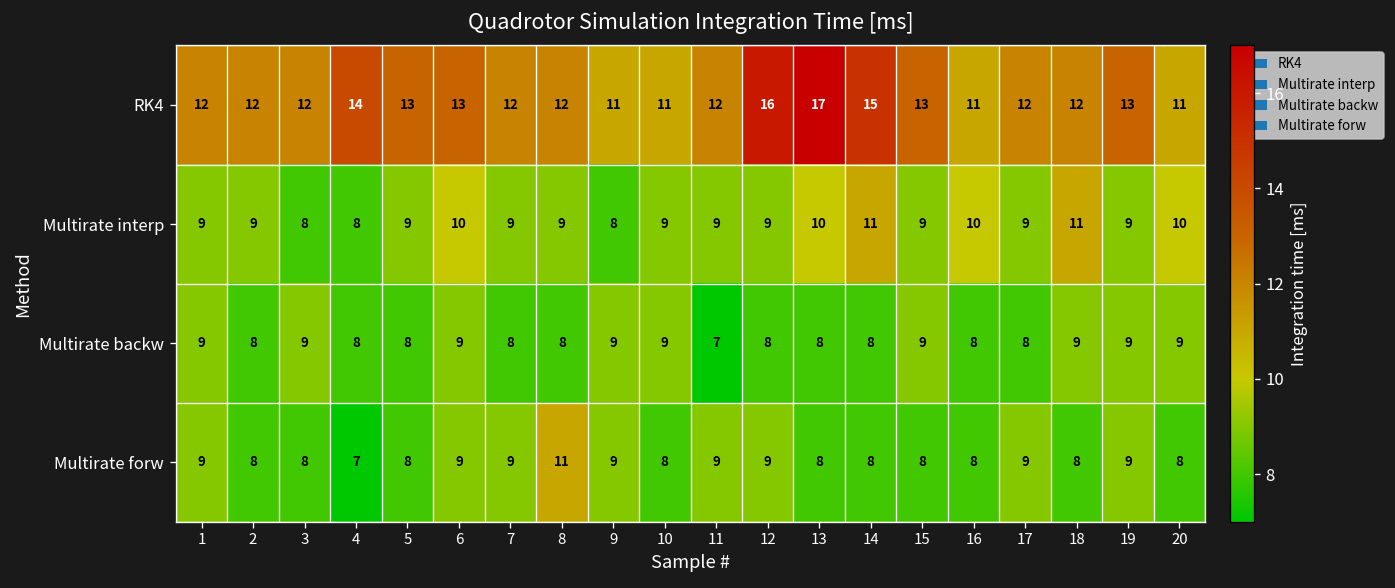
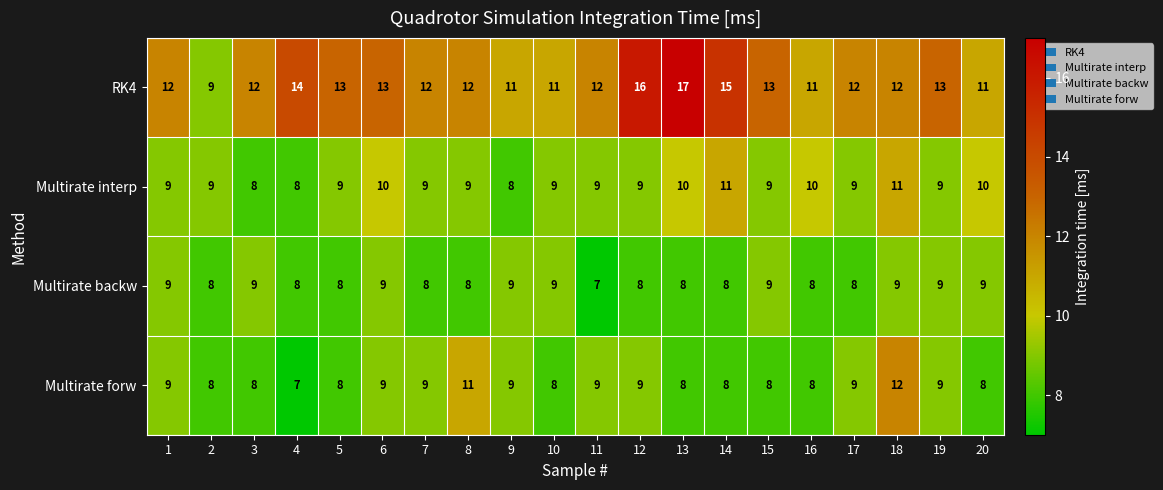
  {
    "RK4": {
      "1": 12,
-     "2": 12,
+     "2": 9,
      "3": 12,
      "4": 14,
      "5": 13,
      "6": 13,
      "7": 12,
      "8": 12,
      "9": 11,
      "10": 11,
      "11": 12,
      "12": 16,
      "13": 17,
      "14": 15,
      "15": 13,
      "16": 11,
      "17": 12,
      "18": 12,
      "19": 13,
      "20": 11
    },
    "Multirate interp": {
      "1": 9,
      "2": 9,
      "3": 8,
      "4": 8,
      "5": 9,
      "6": 10,
      "7": 9,
      "8": 9,
      "9": 8,
      "10": 9,
      "11": 9,
      "12": 9,
      "13": 10,
      "14": 11,
      "15": 9,
      "16": 10,
      "17": 9,
      "18": 11,
      "19": 9,
      "20": 10
    },
    "Multirate backw": {
      "1": 9,
      "2": 8,
      "3": 9,
      "4": 8,
      "5": 8,
      "6": 9,
      "7": 8,
      "8": 8,
      "9": 9,
      "10": 9,
      "11": 7,
      "12": 8,
      "13": 8,
      "14": 8,
      "15": 9,
      "16": 8,
      "17": 8,
      "18": 9,
      "19": 9,
      "20": 9
    },
    "Multirate forw": {
      "1": 9,
      "2": 8,
      "3": 8,
      "4": 7,
      "5": 8,
      "6": 9,
      "7": 9,
      "8": 11,
      "9": 9,
      "10": 8,
      "11": 9,
      "12": 9,
      "13": 8,
      "14": 8,
      "15": 8,
      "16": 8,
      "17": 9,
-     "18": 8,
+     "18": 12,
      "19": 9,
      "20": 8
    }
  }
